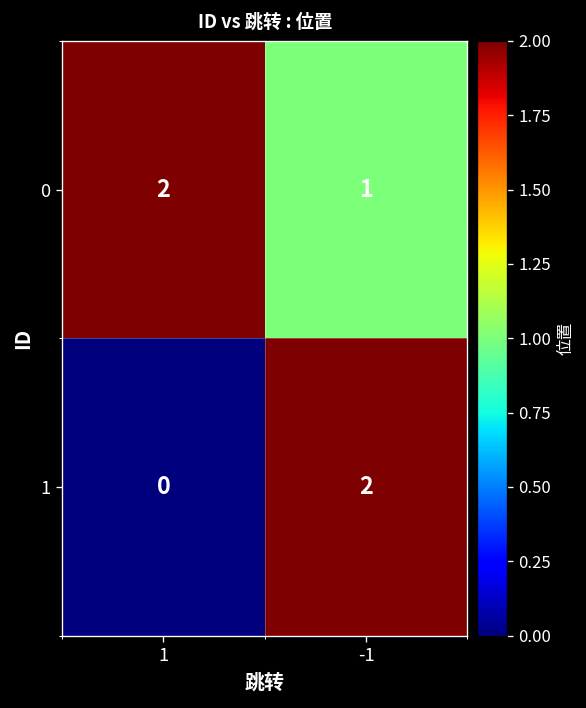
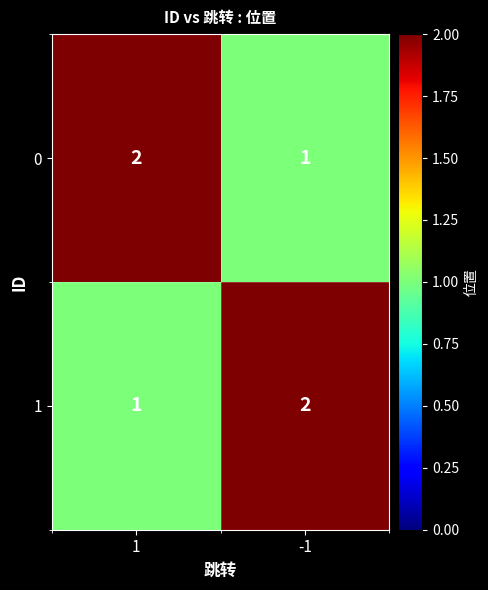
  {
    "0": {
      "1": 2,
      "-1": 1
    },
    "1": {
-     "1": 0,
+     "1": 1,
      "-1": 2
    }
  }
